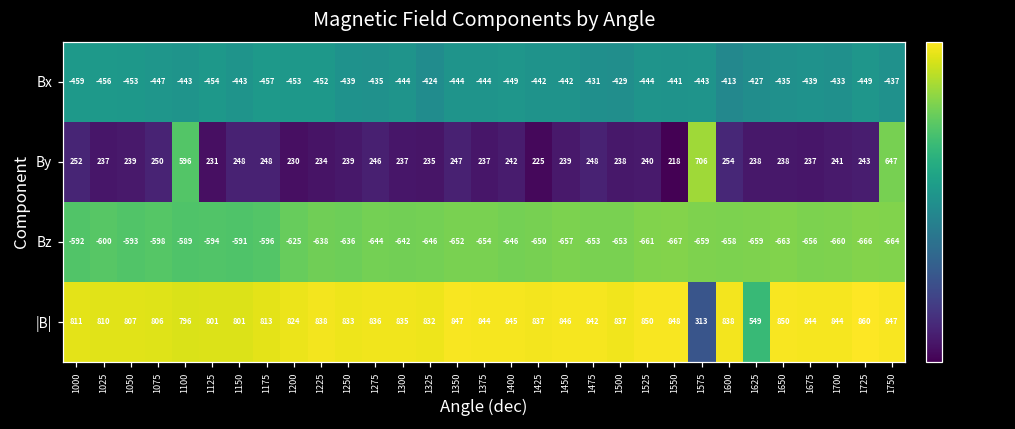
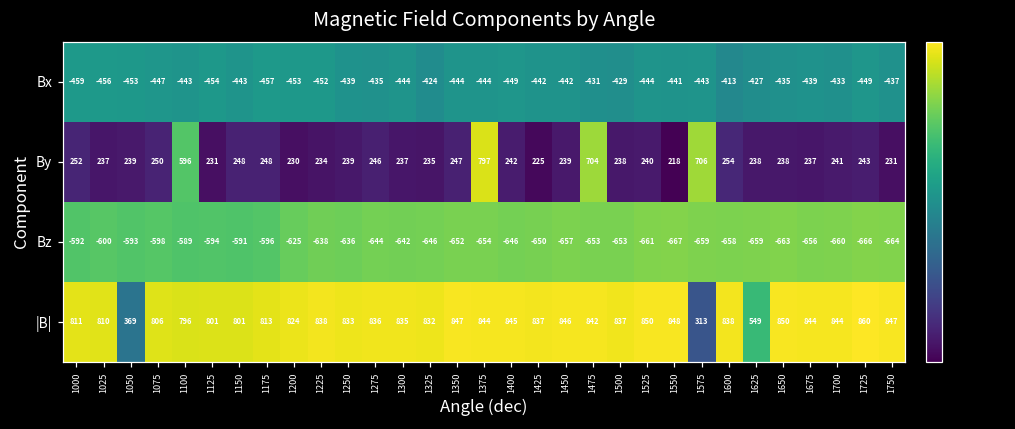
  {
    "Bx": {
      "1000": -459,
      "1025": -456,
      "1050": -453,
      "1075": -447,
      "1100": -443,
      "1125": -454,
      "1150": -443,
      "1175": -457,
      "1200": -453,
      "1225": -452,
      "1250": -439,
      "1275": -435,
      "1300": -444,
      "1325": -424,
      "1350": -444,
      "1375": -444,
      "1400": -449,
      "1425": -442,
      "1450": -442,
      "1475": -431,
      "1500": -429,
      "1525": -444,
      "1550": -441,
      "1575": -443,
      "1600": -413,
      "1625": -427,
      "1650": -435,
      "1675": -439,
      "1700": -433,
      "1725": -449,
      "1750": -437
    },
    "By": {
      "1000": 252,
      "1025": 237,
      "1050": 239,
      "1075": 250,
      "1100": 596,
      "1125": 231,
      "1150": 248,
      "1175": 248,
      "1200": 230,
      "1225": 234,
      "1250": 239,
      "1275": 246,
      "1300": 237,
      "1325": 235,
      "1350": 247,
-     "1375": 237,
+     "1375": 797,
      "1400": 242,
      "1425": 225,
      "1450": 239,
-     "1475": 248,
+     "1475": 704,
      "1500": 238,
      "1525": 240,
      "1550": 218,
      "1575": 706,
      "1600": 254,
      "1625": 238,
      "1650": 238,
      "1675": 237,
      "1700": 241,
      "1725": 243,
-     "1750": 647
+     "1750": 231
    },
    "Bz": {
      "1000": -592,
      "1025": -600,
      "1050": -593,
      "1075": -598,
      "1100": -589,
      "1125": -594,
      "1150": -591,
      "1175": -596,
      "1200": -625,
      "1225": -638,
      "1250": -636,
      "1275": -644,
      "1300": -642,
      "1325": -646,
      "1350": -652,
      "1375": -654,
      "1400": -646,
      "1425": -650,
      "1450": -657,
      "1475": -653,
      "1500": -653,
      "1525": -661,
      "1550": -667,
      "1575": -659,
      "1600": -658,
      "1625": -659,
      "1650": -663,
      "1675": -656,
      "1700": -660,
      "1725": -666,
      "1750": -664
    },
    "|B|": {
      "1000": 811,
      "1025": 810,
-     "1050": 807,
+     "1050": 369,
      "1075": 806,
      "1100": 796,
      "1125": 801,
      "1150": 801,
      "1175": 813,
      "1200": 824,
      "1225": 838,
      "1250": 833,
      "1275": 836,
      "1300": 835,
      "1325": 832,
      "1350": 847,
      "1375": 844,
      "1400": 845,
      "1425": 837,
      "1450": 846,
      "1475": 842,
      "1500": 837,
      "1525": 850,
      "1550": 848,
      "1575": 313,
      "1600": 838,
      "1625": 549,
      "1650": 850,
      "1675": 844,
      "1700": 844,
      "1725": 860,
      "1750": 847
    }
  }
